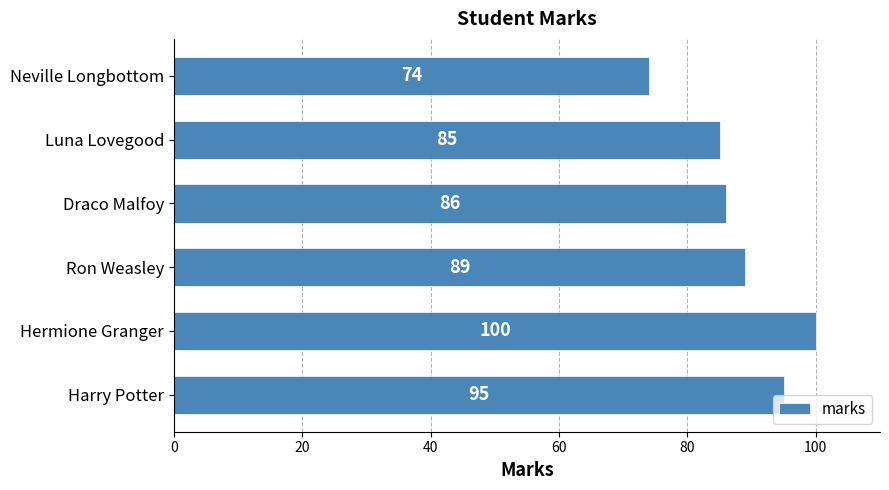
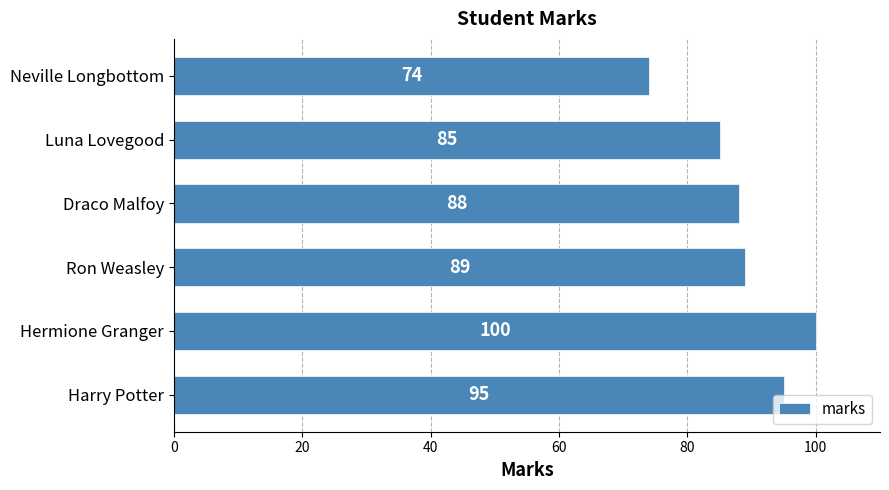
  {
    "Neville Longbottom": 74,
    "Luna Lovegood": 85,
-   "Draco Malfoy": 86,
+   "Draco Malfoy": 88,
    "Ron Weasley": 89,
    "Hermione Granger": 100,
    "Harry Potter": 95
  }
